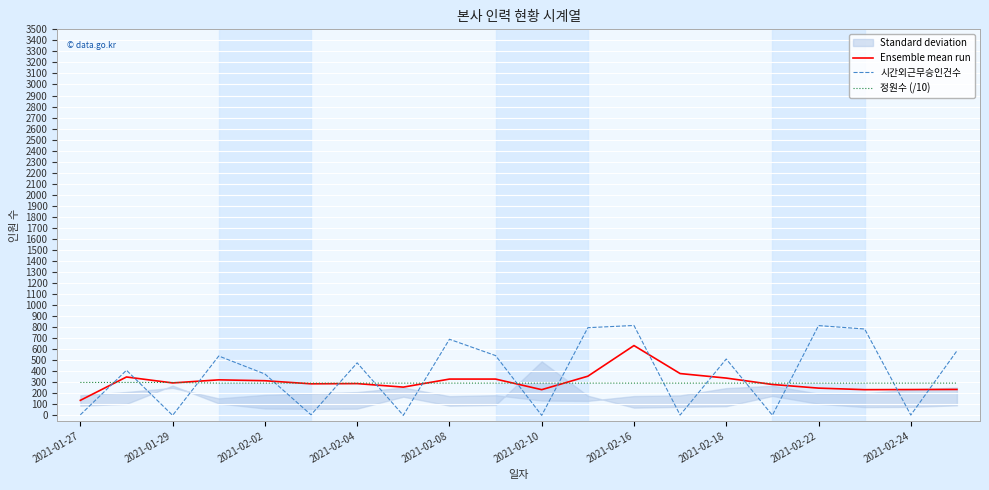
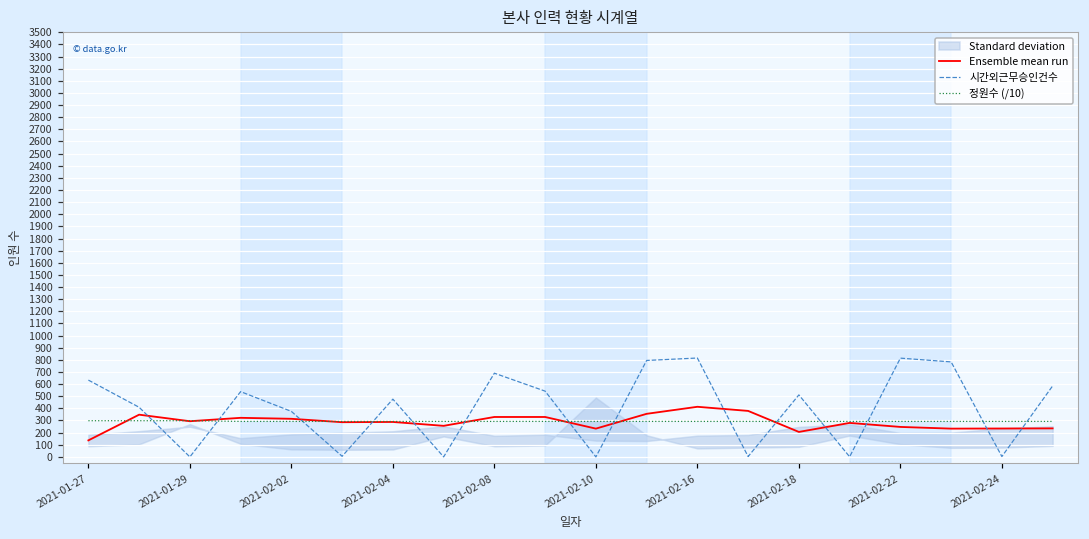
  {
    "Ensemble mean run": {
      "2021-01-27": 140,
      "2021-02-08": 330,
      "2021-02-10": 230,
-     "2021-02-16": 630,
-     "2021-02-18": 340,
+     "2021-02-16": 410,
+     "2021-02-18": 210,
      "2021-02-22": 250
    },
    "시간외근무승인건수": {
-     "2021-01-27": 10,
+     "2021-01-27": 630,
      "2021-01-29": 0,
      "2021-02-02": 380,
      "2021-02-04": 480,
      "2021-02-08": 690,
      "2021-02-10": 0,
      "2021-02-16": 820,
      "2021-02-18": 510,
      "2021-02-22": 810,
      "2021-02-24": 0
    },
    "정원수 (/10)": {
      "2021-01-27": 300,
      "2021-02-08": 290,
      "2021-02-10": 290,
      "2021-02-16": 290,
      "2021-02-18": 290,
      "2021-02-22": 290,
      "2021-02-24": 290
    }
  }
